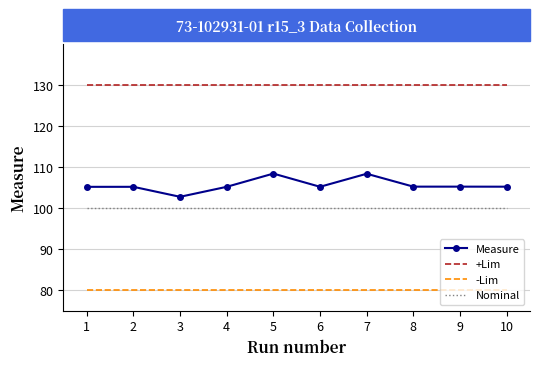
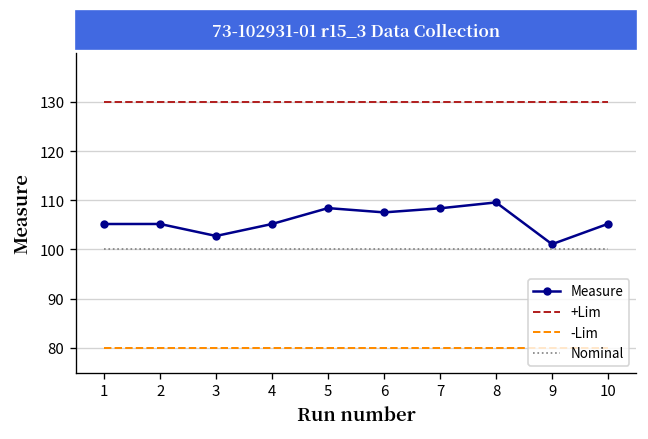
  {
    "Measure": {
      "1": 105,
      "2": 105,
      "3": 103,
      "4": 105,
      "5": 108,
-     "6": 105,
+     "6": 108,
      "7": 108,
-     "8": 105,
-     "9": 105,
+     "8": 110,
+     "9": 101,
      "10": 105
    },
    "+Lim": {
      "1": 130,
      "2": 130,
      "3": 130,
      "4": 130,
      "5": 130,
      "6": 130,
      "7": 130,
      "8": 130,
      "9": 130,
      "10": 130
    },
    "-Lim": {
      "1": 80,
      "2": 80,
      "3": 80,
      "4": 80,
      "5": 80,
      "6": 80,
      "7": 80,
      "8": 80
    },
    "Nominal": {
      "1": 100,
      "2": 100,
      "3": 100,
      "4": 100,
      "5": 100,
      "6": 100,
      "7": 100,
      "8": 100,
      "9": 100,
      "10": 100
    }
  }
